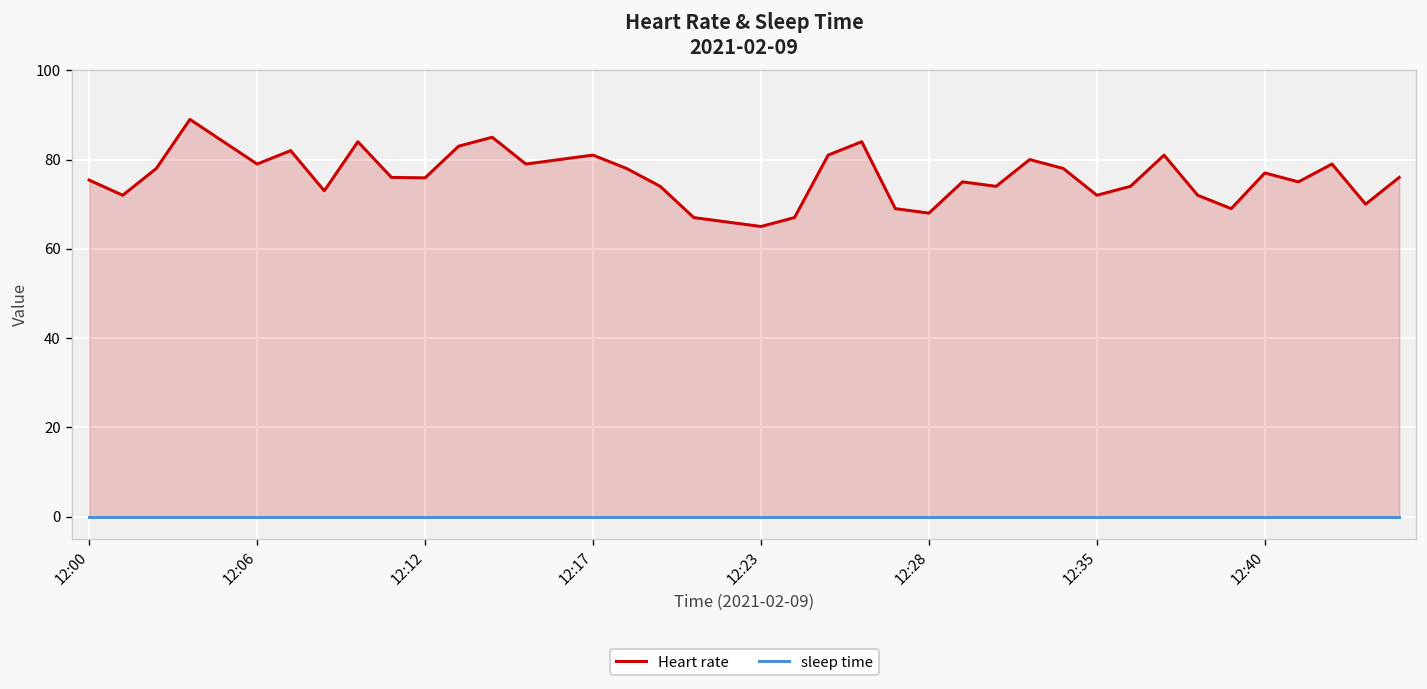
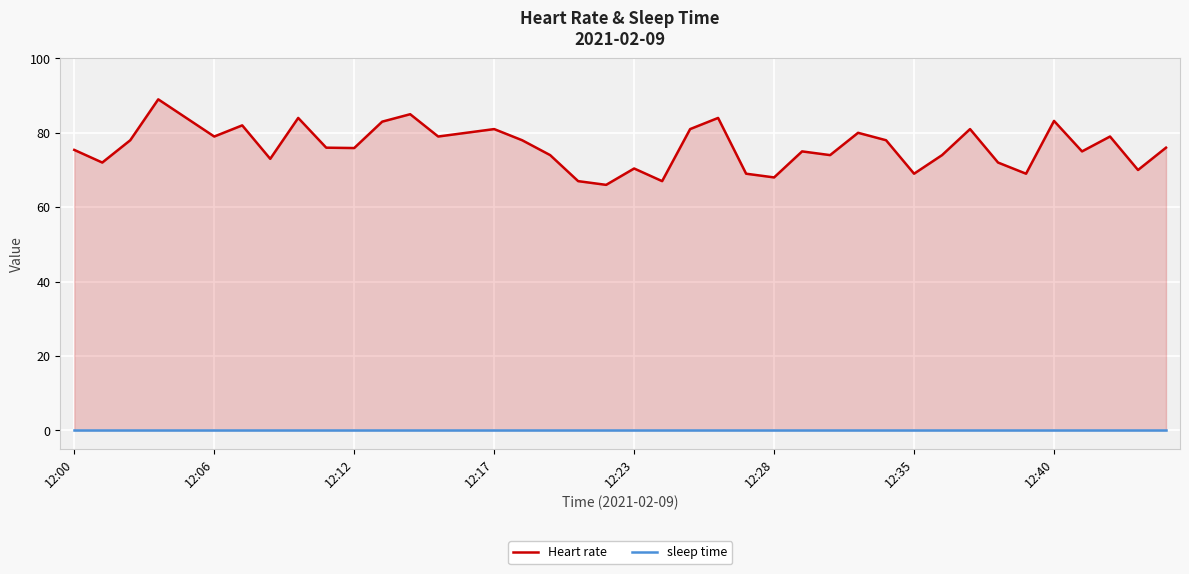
  {
    "Heart rate": {
      "12:00": 75,
      "12:06": 79,
      "12:12": 76,
      "12:17": 81,
-     "12:23": 65,
+     "12:23": 70,
      "12:28": 68,
-     "12:35": 72,
-     "12:40": 77
+     "12:35": 69,
+     "12:40": 83
    },
    "sleep time": {
      "12:00": 0,
      "12:06": 0,
      "12:12": 0,
      "12:17": 0,
      "12:23": 0,
      "12:28": 0,
      "12:35": 0,
      "12:40": 0
    }
  }
